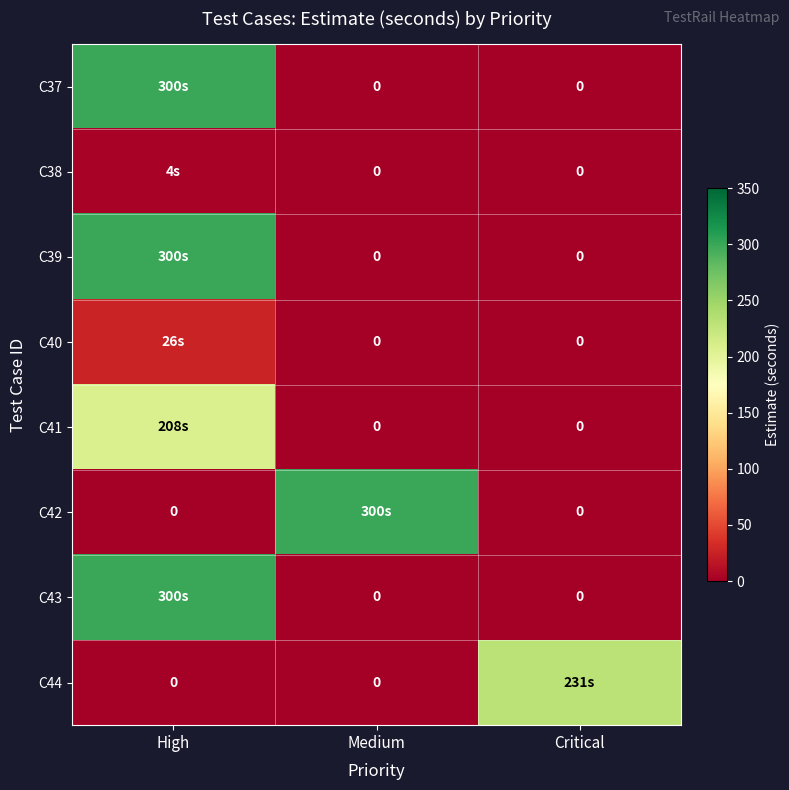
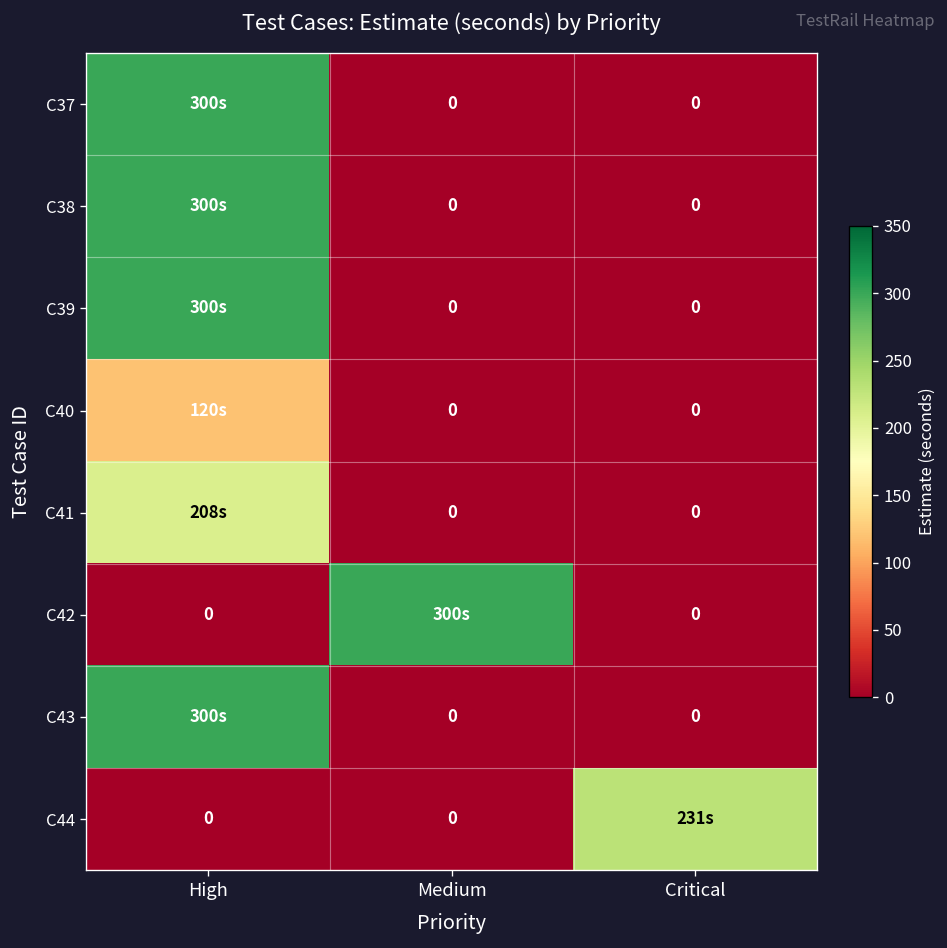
  {
    "C37": {
      "High": "300s",
      "Medium": "0",
      "Critical": "0"
    },
    "C38": {
-     "High": "4s",
+     "High": "300s",
      "Medium": "0",
      "Critical": "0"
    },
    "C39": {
      "High": "300s",
      "Medium": "0",
      "Critical": "0"
    },
    "C40": {
-     "High": "26s",
+     "High": "120s",
      "Medium": "0",
      "Critical": "0"
    },
    "C41": {
      "High": "208s",
      "Medium": "0",
      "Critical": "0"
    },
    "C42": {
      "High": "0",
      "Medium": "300s",
      "Critical": "0"
    },
    "C43": {
      "High": "300s",
      "Medium": "0",
      "Critical": "0"
    },
    "C44": {
      "High": "0",
      "Medium": "0",
      "Critical": "231s"
    }
  }
